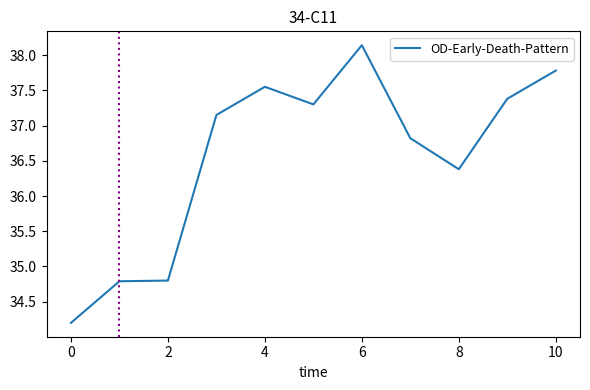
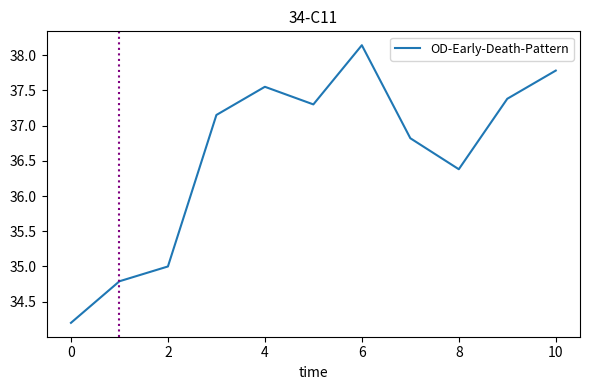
  {
    "0": 34.2,
-   "2": 34.8,
+   "2": 35.0,
    "4": 37.6,
    "6": 38.1,
    "8": 36.4,
    "10": 37.8
  }
